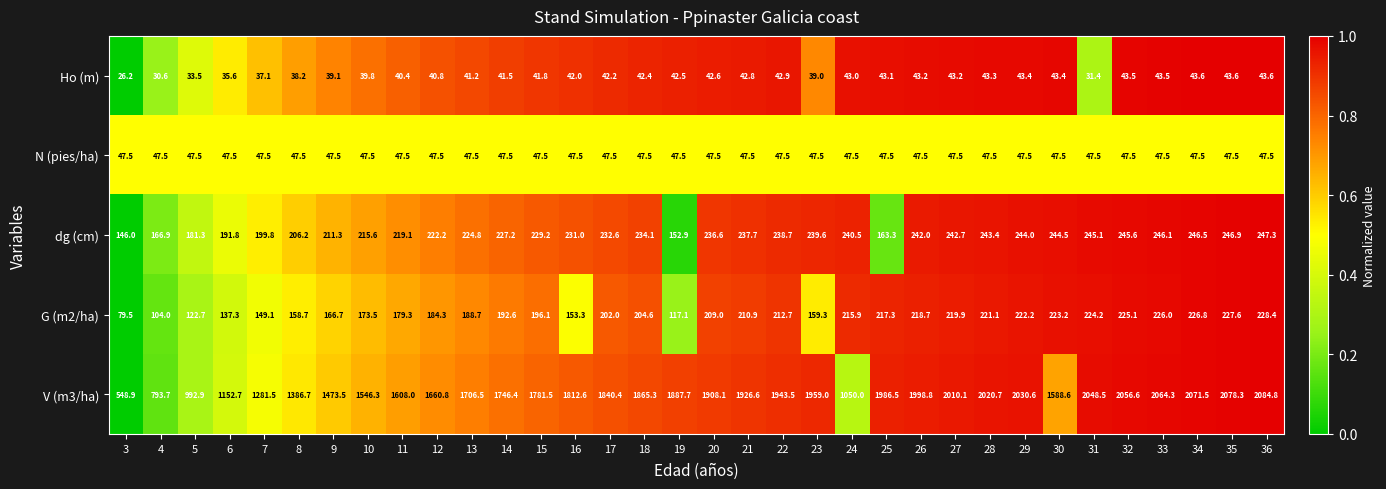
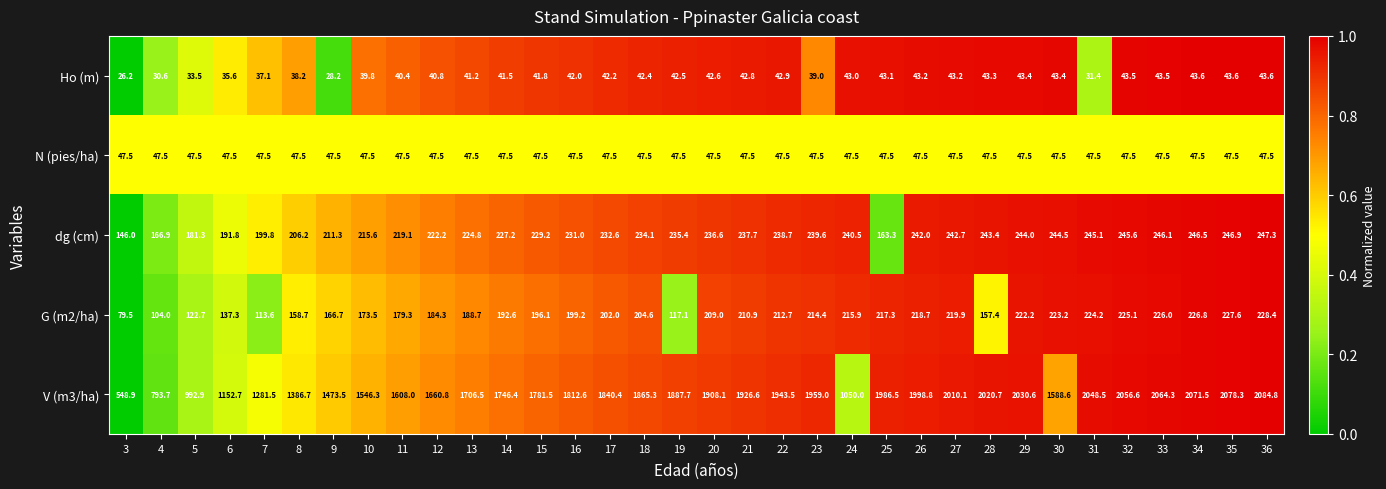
  {
    "Ho (m)": {
      "3": 26.2,
      "4": 30.6,
      "5": 33.5,
      "6": 35.6,
      "7": 37.1,
      "8": 38.2,
-     "9": 39.1,
+     "9": 28.2,
      "10": 39.8,
      "11": 40.4,
      "12": 40.8,
      "13": 41.2,
      "14": 41.5,
      "15": 41.8,
      "16": 42.0,
      "17": 42.2,
      "18": 42.4,
      "19": 42.5,
      "20": 42.6,
      "21": 42.8,
      "22": 42.9,
      "23": 39.0,
      "24": 43.0,
      "25": 43.1,
      "26": 43.2,
      "27": 43.2,
      "28": 43.3,
      "29": 43.4,
      "30": 43.4,
      "31": 31.4,
      "32": 43.5,
      "33": 43.5,
      "34": 43.6,
      "35": 43.6,
      "36": 43.6
    },
    "N (pies/ha)": {
      "3": 47.5,
      "4": 47.5,
      "5": 47.5,
      "6": 47.5,
      "7": 47.5,
      "8": 47.5,
      "9": 47.5,
      "10": 47.5,
      "11": 47.5,
      "12": 47.5,
      "13": 47.5,
      "14": 47.5,
      "15": 47.5,
      "16": 47.5,
      "17": 47.5,
      "18": 47.5,
      "19": 47.5,
      "20": 47.5,
      "21": 47.5,
      "22": 47.5,
      "23": 47.5,
      "24": 47.5,
      "25": 47.5,
      "26": 47.5,
      "27": 47.5,
      "28": 47.5,
      "29": 47.5,
      "30": 47.5,
      "31": 47.5,
      "32": 47.5,
      "33": 47.5,
      "34": 47.5,
      "35": 47.5,
      "36": 47.5
    },
    "dg (cm)": {
      "3": 146.0,
      "4": 166.9,
      "5": 181.3,
      "6": 191.8,
      "7": 199.8,
      "8": 206.2,
      "9": 211.3,
      "10": 215.6,
      "11": 219.1,
      "12": 222.2,
      "13": 224.8,
      "14": 227.2,
      "15": 229.2,
      "16": 231.0,
      "17": 232.6,
      "18": 234.1,
-     "19": 152.9,
+     "19": 235.4,
      "20": 236.6,
      "21": 237.7,
      "22": 238.7,
      "23": 239.6,
      "24": 240.5,
      "25": 163.3,
      "26": 242.0,
      "27": 242.7,
      "28": 243.4,
      "29": 244.0,
      "30": 244.5,
      "31": 245.1,
      "32": 245.6,
      "33": 246.1,
      "34": 246.5,
      "35": 246.9,
      "36": 247.3
    },
    "G (m2/ha)": {
      "3": 79.5,
      "4": 104.0,
      "5": 122.7,
      "6": 137.3,
-     "7": 149.1,
+     "7": 113.6,
      "8": 158.7,
      "9": 166.7,
      "10": 173.5,
      "11": 179.3,
      "12": 184.3,
      "13": 188.7,
      "14": 192.6,
      "15": 196.1,
-     "16": 153.3,
+     "16": 199.2,
      "17": 202.0,
      "18": 204.6,
      "19": 117.1,
      "20": 209.0,
      "21": 210.9,
      "22": 212.7,
-     "23": 159.3,
+     "23": 214.4,
      "24": 215.9,
      "25": 217.3,
      "26": 218.7,
      "27": 219.9,
-     "28": 221.1,
+     "28": 157.4,
      "29": 222.2,
      "30": 223.2,
      "31": 224.2,
      "32": 225.1,
      "33": 226.0,
      "34": 226.8,
      "35": 227.6,
      "36": 228.4
    },
    "V (m3/ha)": {
      "3": 548.9,
      "4": 793.7,
      "5": 992.9,
      "6": 1152.7,
      "7": 1281.5,
      "8": 1386.7,
      "9": 1473.5,
      "10": 1546.3,
      "11": 1608.0,
      "12": 1660.8,
      "13": 1706.5,
      "14": 1746.4,
      "15": 1781.5,
      "16": 1812.6,
      "17": 1840.4,
      "18": 1865.3,
      "19": 1887.7,
      "20": 1908.1,
      "21": 1926.6,
      "22": 1943.5,
      "23": 1959.0,
      "24": 1050.0,
      "25": 1986.5,
      "26": 1998.8,
      "27": 2010.1,
      "28": 2020.7,
      "29": 2030.6,
      "30": 1588.6,
      "31": 2048.5,
      "32": 2056.6,
      "33": 2064.3,
      "34": 2071.5,
      "35": 2078.3,
      "36": 2084.8
    }
  }
